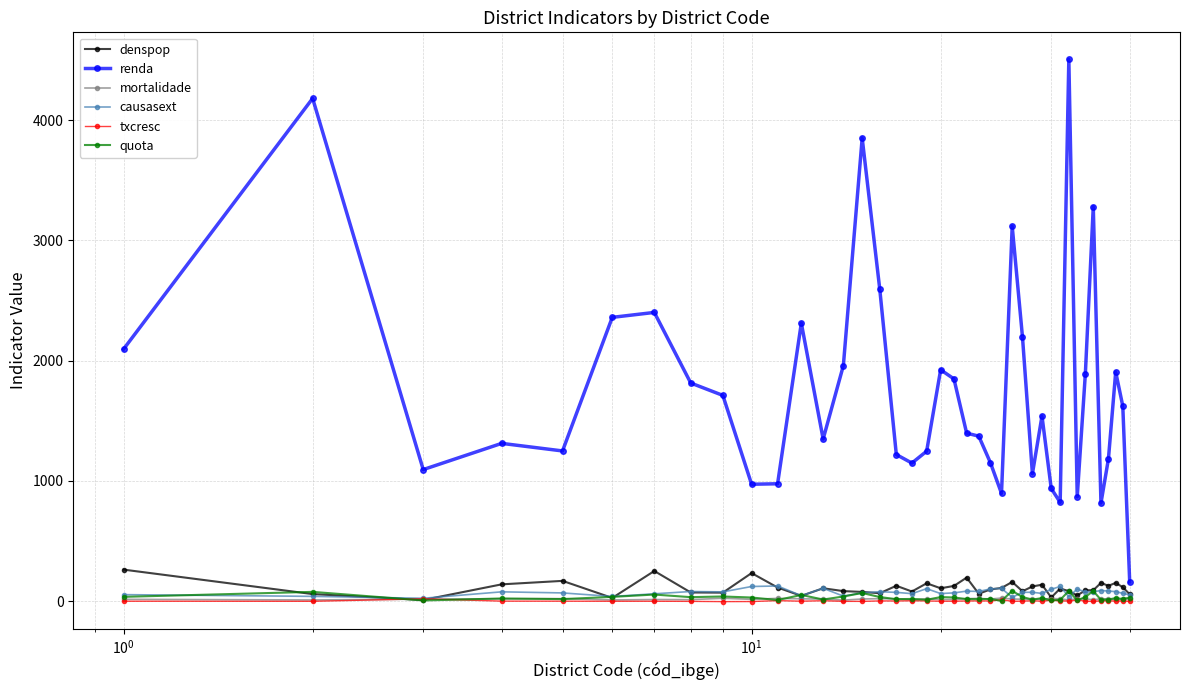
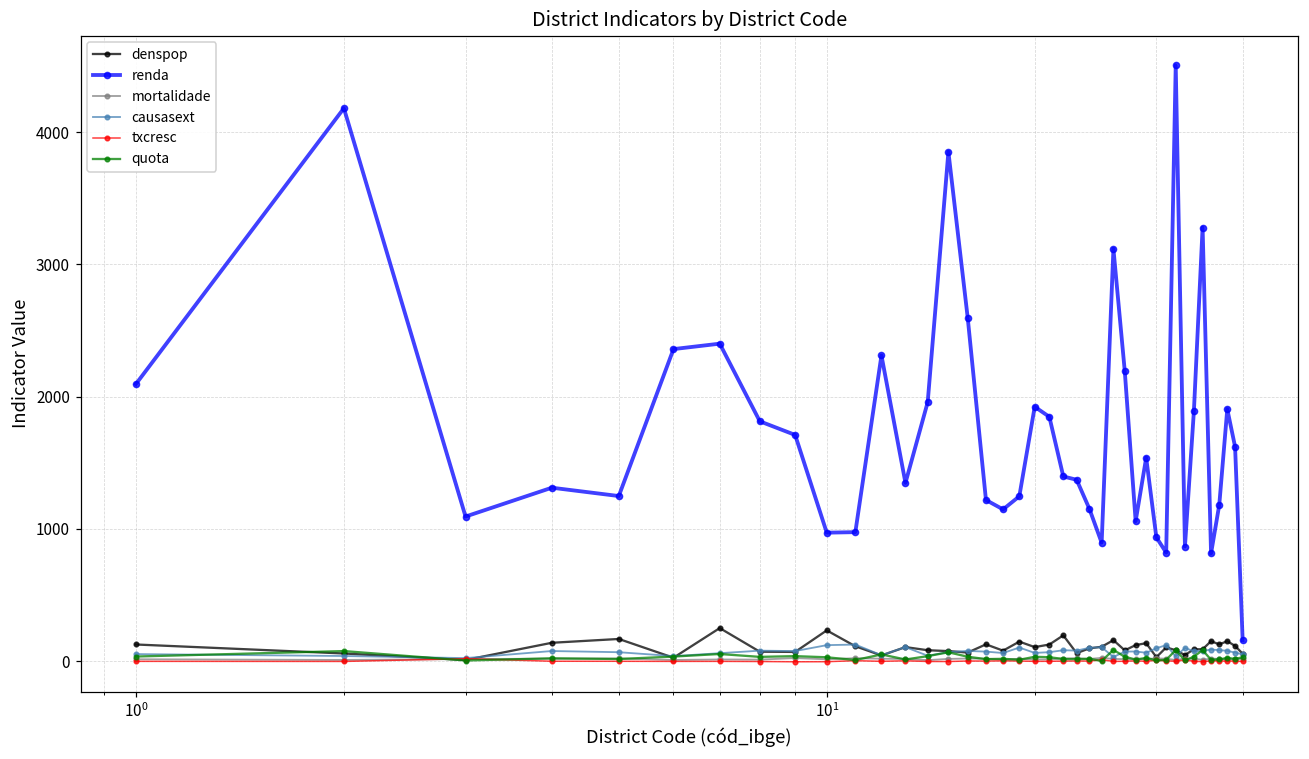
  {
    "denspop": {
-     "10^0": 260,
+     "10^0": 130,
      "10^1": 230
    },
    "renda": {
      "10^0": 2100,
      "10^1": 970
    },
    "causasext": {
      "10^1": 120
    }
  }
